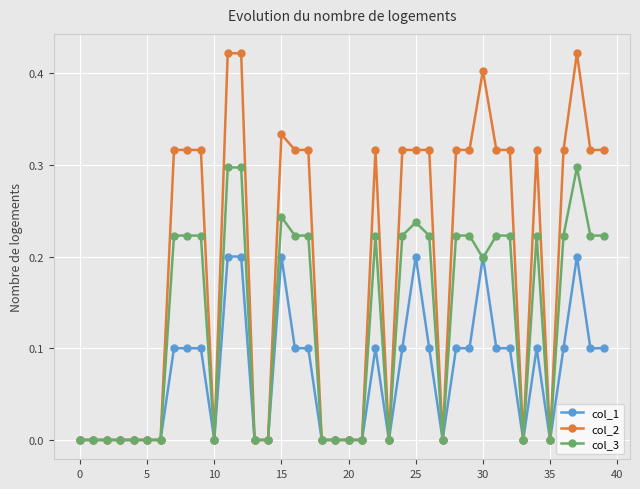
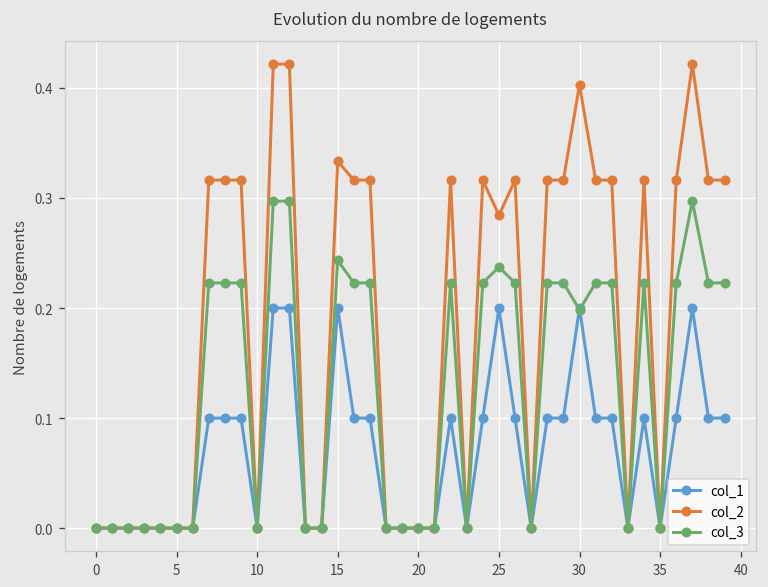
  {
    "col_1": {
      "15": 0.20,
      "25": 0.20
    },
    "col_2": {
      "15": 0.33,
-     "25": 0.32,
+     "25": 0.28,
      "30": 0.40
    },
    "col_3": {
      "15": 0.24,
      "25": 0.24
    }
  }
